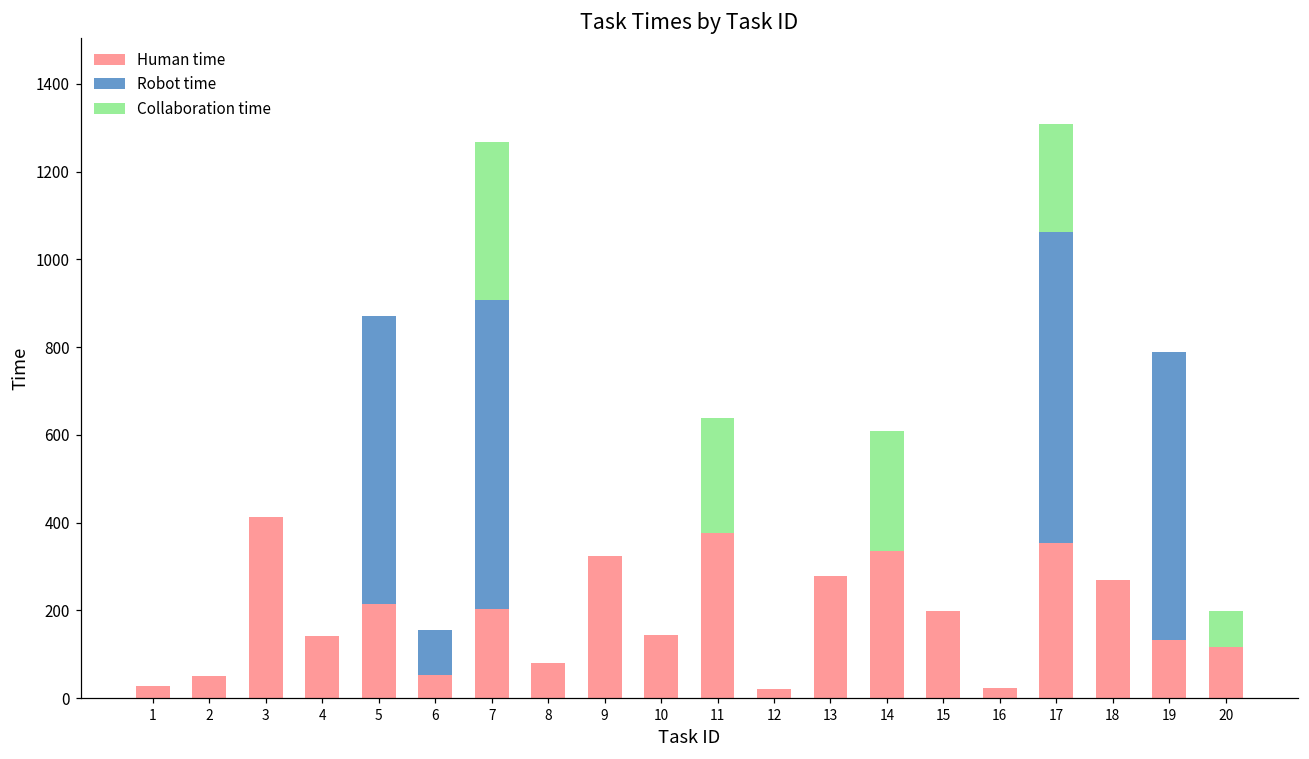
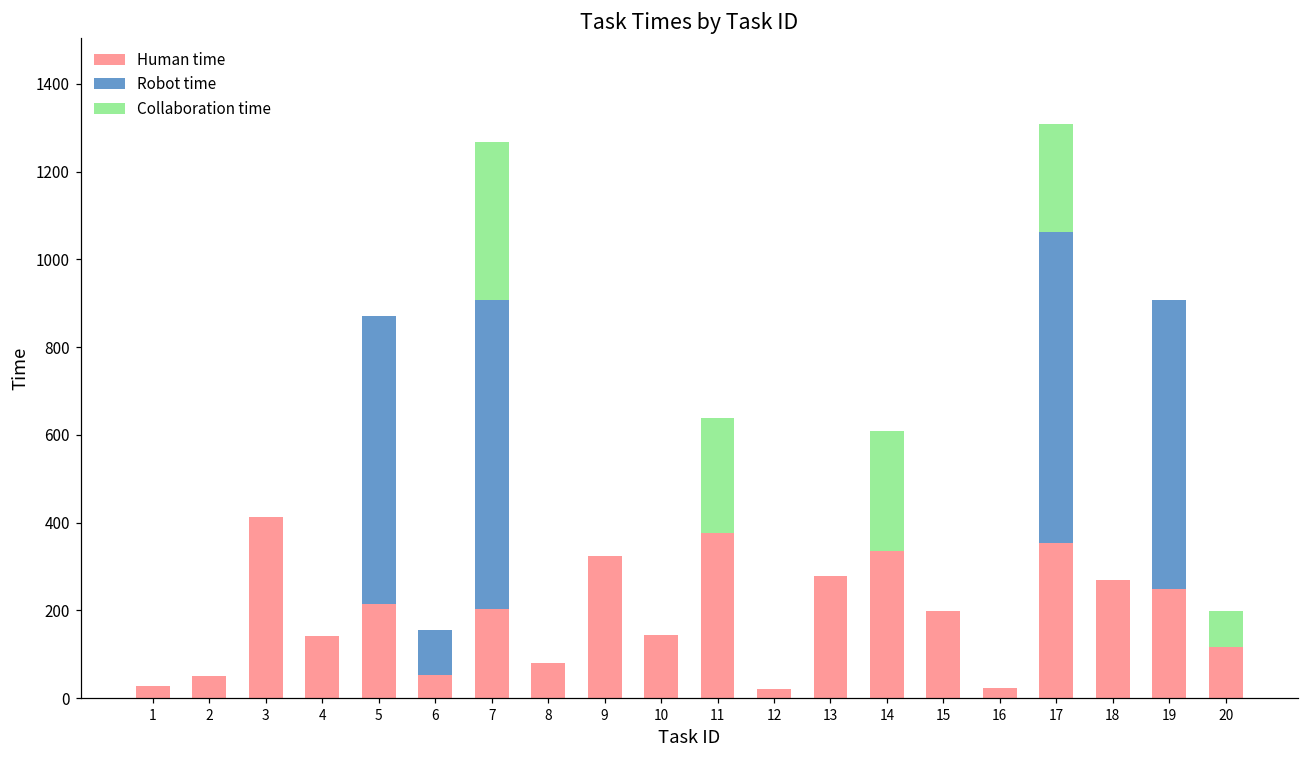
  {
    "Human time": {
      "1": 30,
      "2": 50,
      "3": 410,
      "4": 140,
      "5": 210,
      "6": 50,
      "7": 200,
      "8": 80,
      "9": 320,
      "10": 140,
      "11": 380,
      "12": 20,
      "13": 280,
      "14": 340,
      "15": 200,
      "16": 20,
      "17": 350,
      "18": 270,
-     "19": 130,
+     "19": 250,
      "20": 120
    },
    "Robot time": {
      "1": 0,
      "2": 0,
      "3": 0,
      "4": 0,
      "5": 660,
      "6": 100,
      "7": 710,
      "8": 0,
      "9": 0,
      "10": 0,
      "11": 0,
      "12": 0,
      "13": 0,
      "14": 0,
      "15": 0,
      "16": 0,
      "17": 710,
      "18": 0,
      "19": 660,
      "20": 0
    },
    "Collaboration time": {
      "1": 0,
      "2": 0,
      "3": 0,
      "4": 0,
      "5": 0,
      "6": 0,
      "7": 360,
      "8": 0,
      "9": 0,
      "10": 0,
      "11": 260,
      "12": 0,
      "13": 0,
      "14": 270,
      "15": 0,
      "16": 0,
      "17": 250,
      "18": 0,
      "19": 0,
      "20": 80
    }
  }
